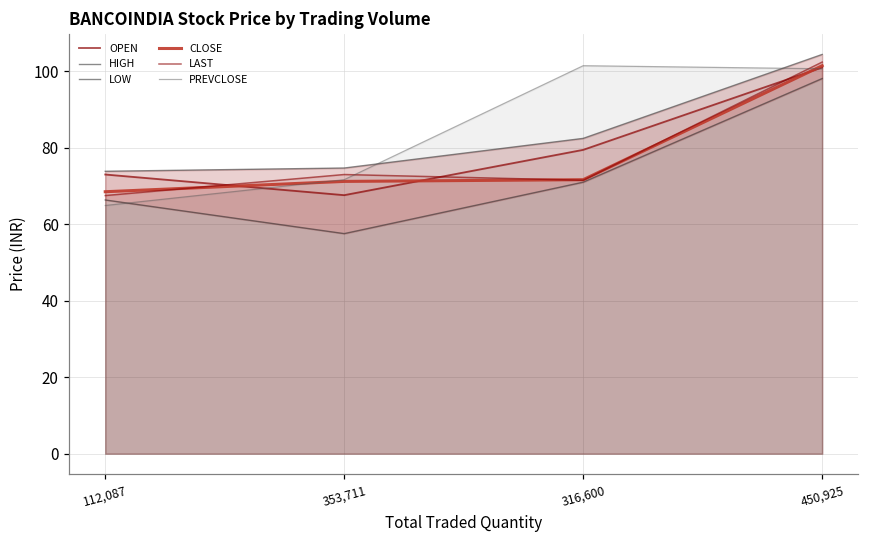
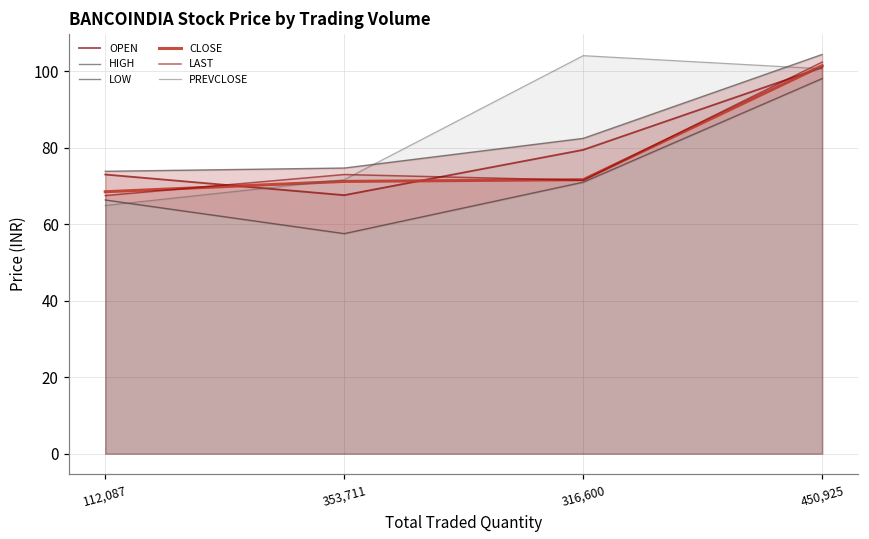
  {
    "PREVCLOSE": {
      "112,087": 65,
-     "316,600": 101
+     "316,600": 104
    }
  }
